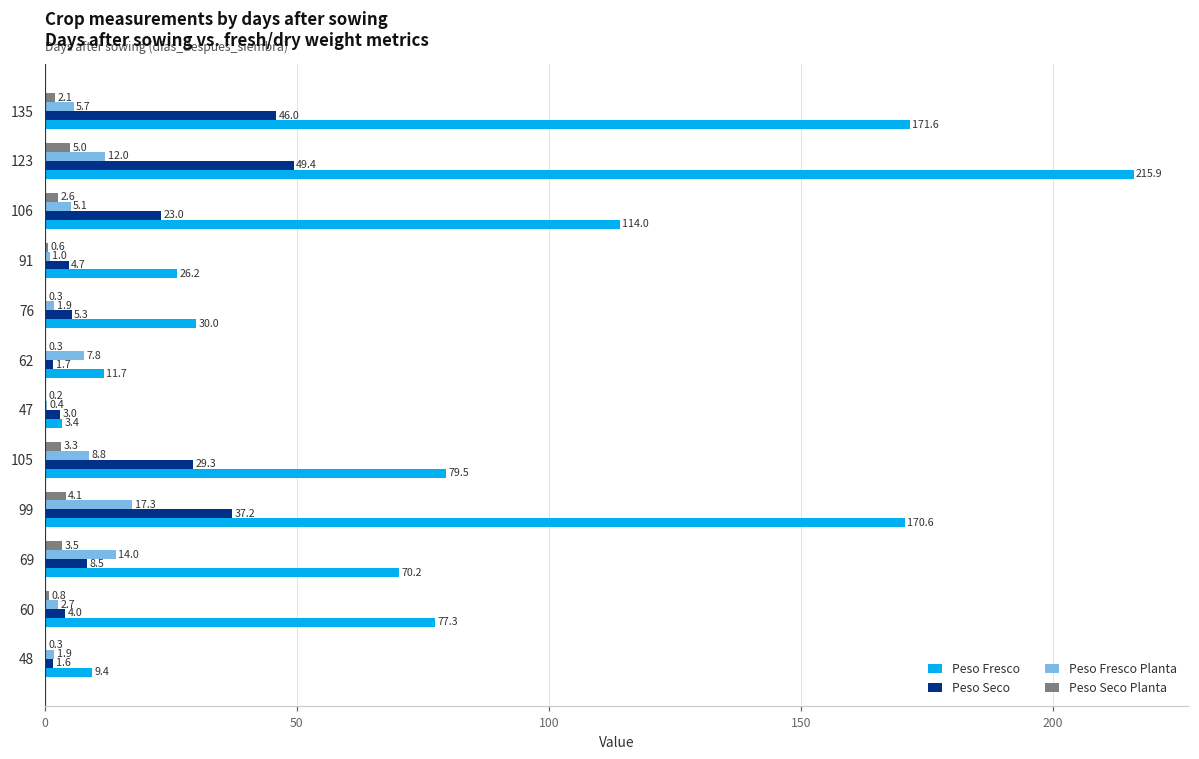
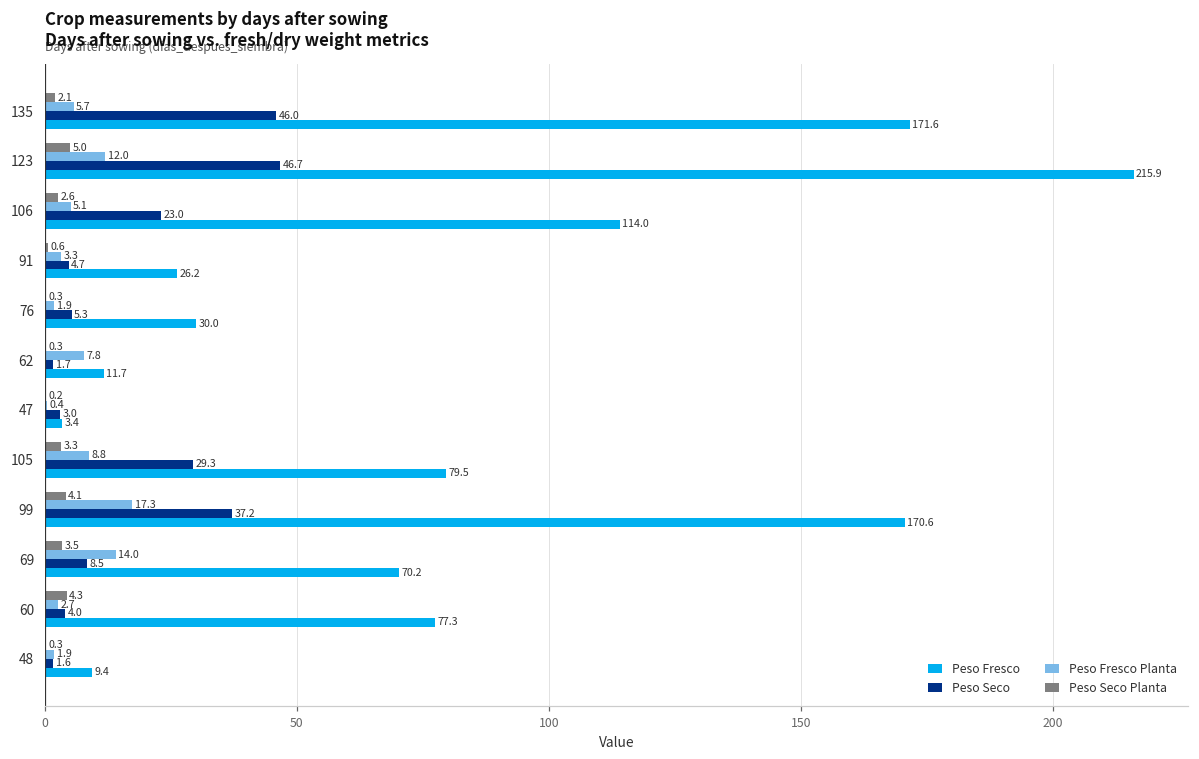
  {
    "Peso Fresco": {
      "135": 171.6,
      "123": 215.9,
      "106": 114.0,
      "91": 26.2,
      "76": 30.0,
      "62": 11.7,
      "105": 79.5,
      "99": 170.6,
      "69": 70.2,
      "60": 77.3,
      "48": 9.4
    },
    "Peso Seco": {
      "135": 46.0,
-     "123": 49.4,
+     "123": 46.7,
      "106": 23.0,
      "91": 4.7,
      "76": 5.3,
      "62": 1.7,
      "105": 29.3,
      "99": 37.2,
      "69": 8.5,
      "60": 4.0
    },
    "Peso Fresco Planta": {
      "135": 5.7,
      "123": 12.0,
      "106": 5.1,
-     "91": 1.0,
+     "91": 3.3,
      "76": 1.9,
      "62": 7.8,
      "105": 8.8,
      "99": 17.3,
      "69": 14.0,
      "60": 2.7
    },
    "Peso Seco Planta": {
      "135": 2.1,
      "123": 5.0,
      "106": 2.6,
      "76": 0.3,
      "62": 0.3,
      "105": 3.3,
      "99": 4.1,
      "69": 3.5,
-     "60": 0.8,
+     "60": 4.3,
      "48": 0.3
    }
  }
